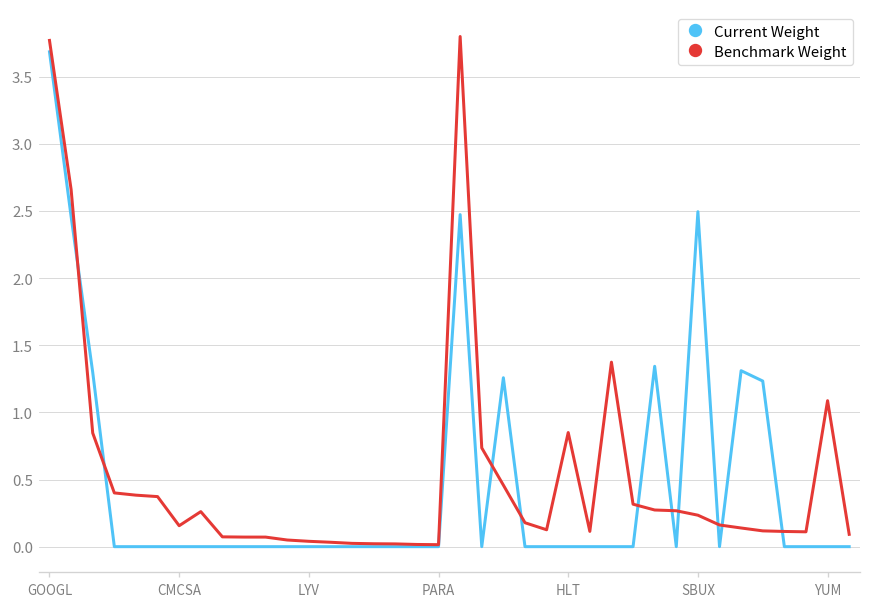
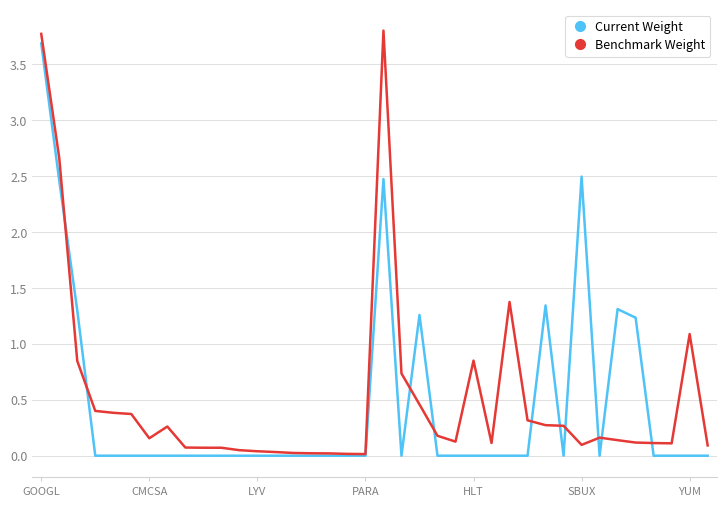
  {
    "Current Weight": {
      "GOOGL": 3.68,
      "CMCSA": 0.00,
      "LYV": 0.00,
      "HLT": 0.00,
      "SBUX": 2.49,
      "YUM": 0.00
    },
    "Benchmark Weight": {
      "GOOGL": 3.77,
      "CMCSA": 0.16,
      "LYV": 0.04,
      "HLT": 0.85,
-     "SBUX": 0.23,
+     "SBUX": 0.10,
      "YUM": 1.09
    }
  }
